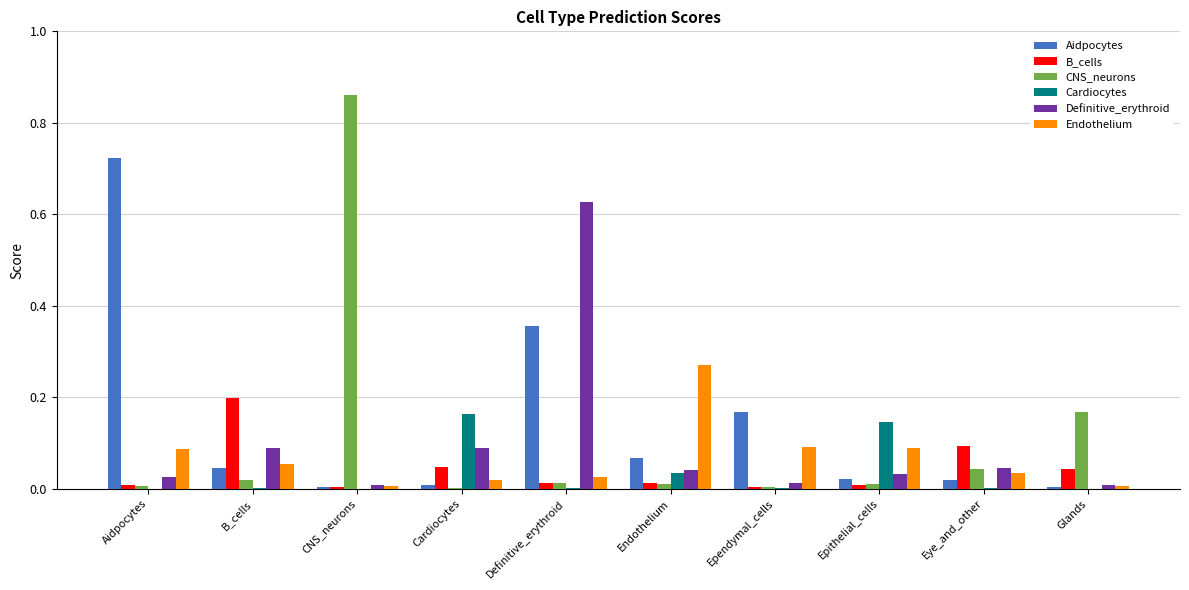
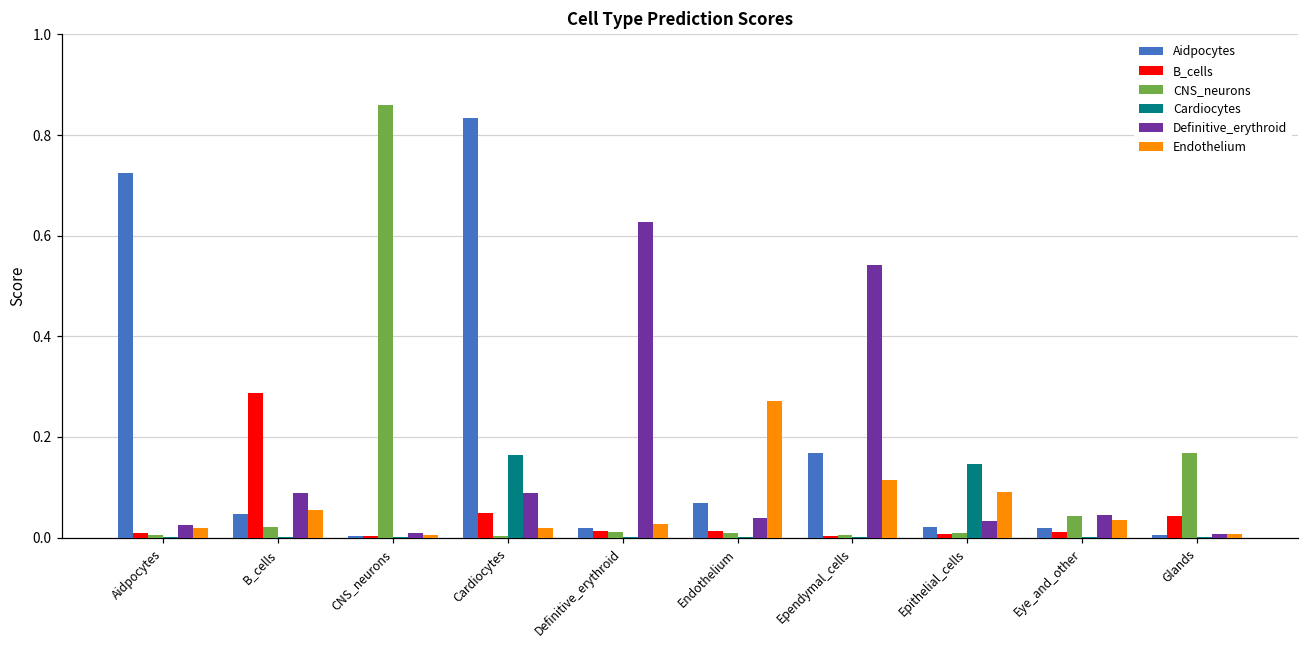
  {
    "Aidpocytes": {
      "Aidpocytes": 0.72,
      "B_cells": 0.05,
-     "Cardiocytes": 0.01,
-     "Definitive_erythroid": 0.36,
+     "Cardiocytes": 0.83,
+     "Definitive_erythroid": 0.02,
      "Endothelium": 0.07,
      "Ependymal_cells": 0.17,
      "Epithelial_cells": 0.02,
      "Eye_and_other": 0.02
    },
    "B_cells": {
      "Aidpocytes": 0.01,
-     "B_cells": 0.20,
+     "B_cells": 0.29,
      "Cardiocytes": 0.05,
      "Definitive_erythroid": 0.01,
      "Endothelium": 0.01,
      "Epithelial_cells": 0.01,
-     "Eye_and_other": 0.09,
+     "Eye_and_other": 0.01,
      "Glands": 0.04
    },
    "CNS_neurons": {
      "Aidpocytes": 0.01,
      "B_cells": 0.02,
      "CNS_neurons": 0.86,
      "Definitive_erythroid": 0.01,
      "Endothelium": 0.01,
      "Epithelial_cells": 0.01,
      "Eye_and_other": 0.04,
      "Glands": 0.17
    },
    "Cardiocytes": {
      "Cardiocytes": 0.16,
-     "Endothelium": 0.04,
+     "Endothelium": 0.00,
      "Epithelial_cells": 0.15
    },
    "Definitive_erythroid": {
      "Aidpocytes": 0.02,
      "B_cells": 0.09,
      "CNS_neurons": 0.01,
      "Cardiocytes": 0.09,
      "Definitive_erythroid": 0.63,
      "Endothelium": 0.04,
-     "Ependymal_cells": 0.01,
+     "Ependymal_cells": 0.54,
      "Epithelial_cells": 0.03,
      "Eye_and_other": 0.05,
      "Glands": 0.01
    },
    "Endothelium": {
-     "Aidpocytes": 0.09,
+     "Aidpocytes": 0.02,
      "B_cells": 0.05,
      "Cardiocytes": 0.02,
      "Definitive_erythroid": 0.03,
      "Endothelium": 0.27,
-     "Ependymal_cells": 0.09,
+     "Ependymal_cells": 0.12,
      "Epithelial_cells": 0.09,
      "Eye_and_other": 0.03,
      "Glands": 0.01
    }
  }
